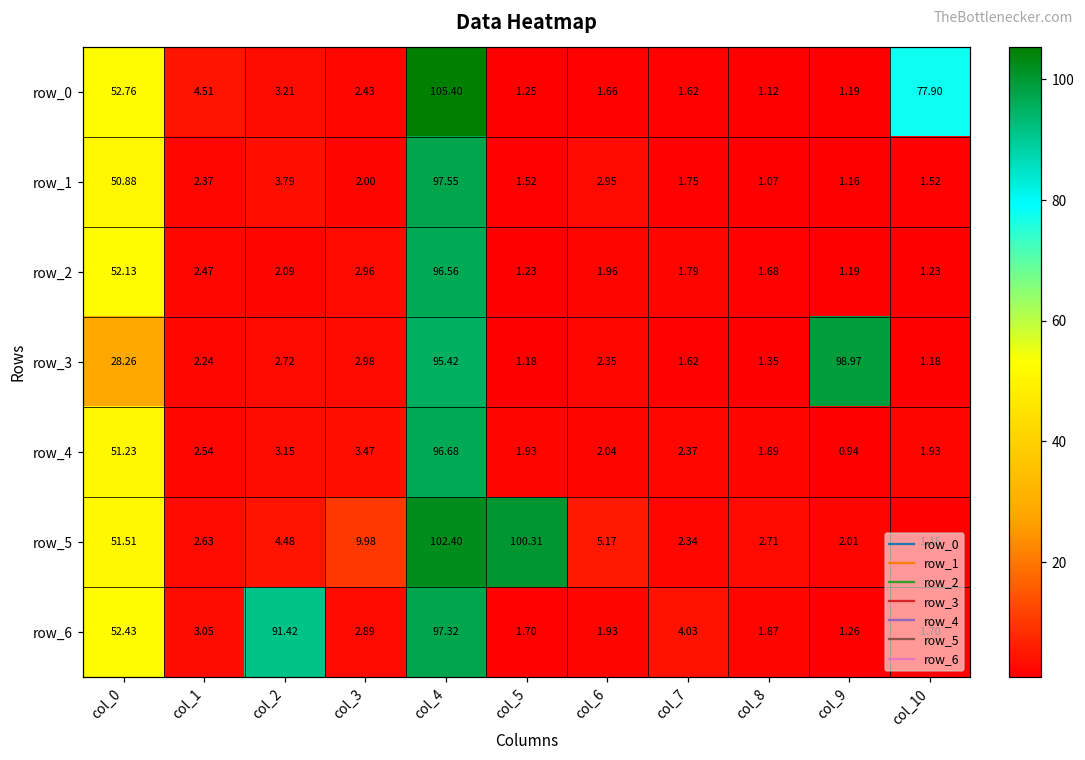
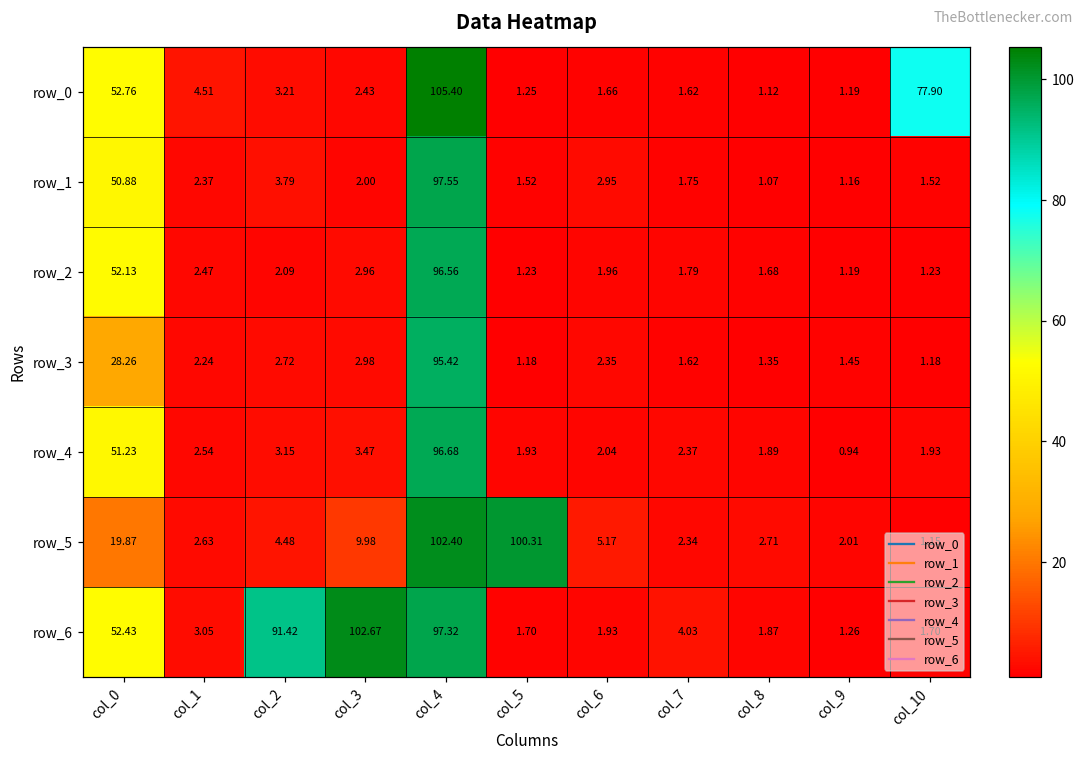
  {
    "row_0": {
      "col_0": 52.76,
      "col_1": 4.51,
      "col_2": 3.21,
      "col_3": 2.43,
      "col_4": 105.40,
      "col_5": 1.25,
      "col_6": 1.66,
      "col_7": 1.62,
      "col_8": 1.12,
      "col_9": 1.19,
      "col_10": 77.90
    },
    "row_1": {
      "col_0": 50.88,
      "col_1": 2.37,
      "col_2": 3.79,
      "col_3": 2.00,
      "col_4": 97.55,
      "col_5": 1.52,
      "col_6": 2.95,
      "col_7": 1.75,
      "col_8": 1.07,
      "col_9": 1.16,
      "col_10": 1.52
    },
    "row_2": {
      "col_0": 52.13,
      "col_1": 2.47,
      "col_2": 2.09,
      "col_3": 2.96,
      "col_4": 96.56,
      "col_5": 1.23,
      "col_6": 1.96,
      "col_7": 1.79,
      "col_8": 1.68,
      "col_9": 1.19,
      "col_10": 1.23
    },
    "row_3": {
      "col_0": 28.26,
      "col_1": 2.24,
      "col_2": 2.72,
      "col_3": 2.98,
      "col_4": 95.42,
      "col_5": 1.18,
      "col_6": 2.35,
      "col_7": 1.62,
      "col_8": 1.35,
-     "col_9": 98.97,
+     "col_9": 1.45,
      "col_10": 1.18
    },
    "row_4": {
      "col_0": 51.23,
      "col_1": 2.54,
      "col_2": 3.15,
      "col_3": 3.47,
      "col_4": 96.68,
      "col_5": 1.93,
      "col_6": 2.04,
      "col_7": 2.37,
      "col_8": 1.89,
      "col_9": 0.94,
      "col_10": 1.93
    },
    "row_5": {
-     "col_0": 51.51,
+     "col_0": 19.87,
      "col_1": 2.63,
      "col_2": 4.48,
      "col_3": 9.98,
      "col_4": 102.40,
      "col_5": 100.31,
      "col_6": 5.17,
      "col_7": 2.34,
      "col_8": 2.71,
      "col_9": 2.01
    },
    "row_6": {
      "col_0": 52.43,
      "col_1": 3.05,
      "col_2": 91.42,
-     "col_3": 2.89,
+     "col_3": 102.67,
      "col_4": 97.32,
      "col_5": 1.70,
      "col_6": 1.93,
      "col_7": 4.03,
      "col_8": 1.87,
      "col_9": 1.26
    }
  }
